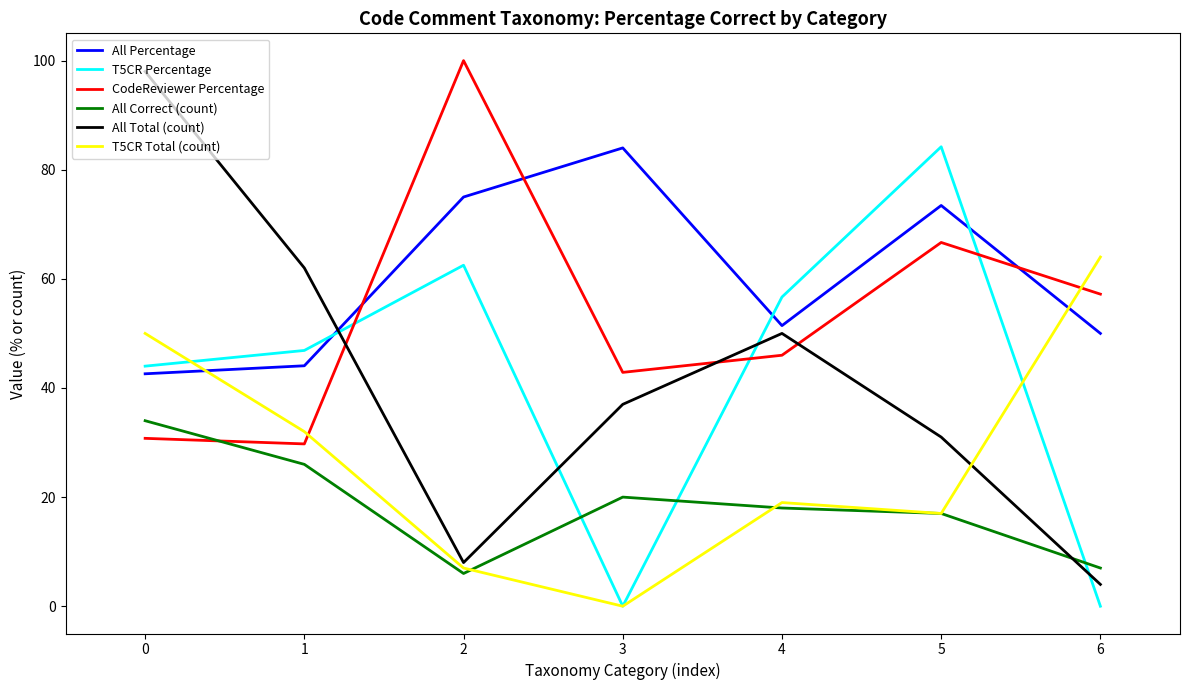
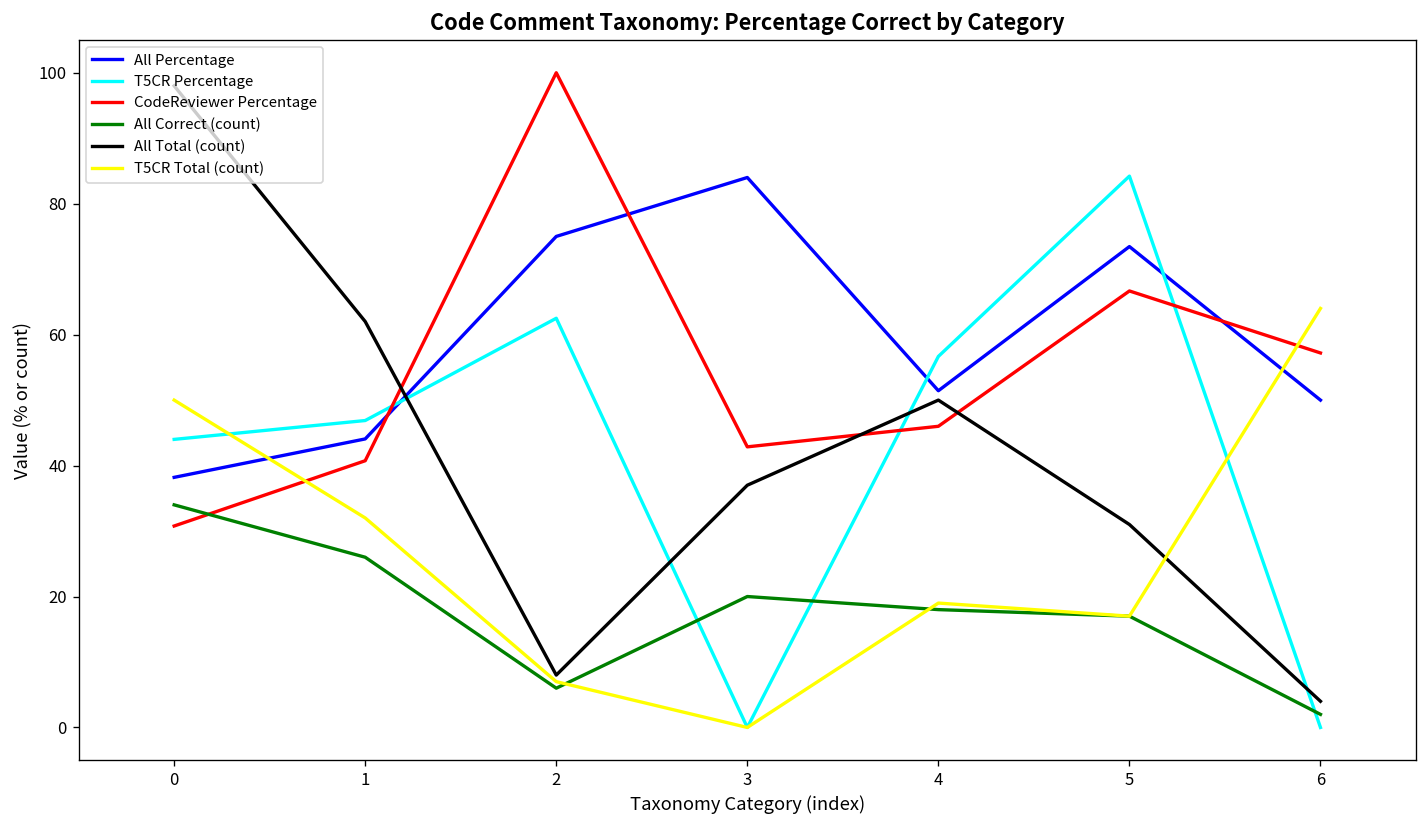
  {
    "All Percentage": {
-     "0": 43,
+     "0": 38,
      "1": 44,
      "2": 75,
      "3": 84,
      "4": 51,
      "5": 73,
      "6": 50
    },
    "T5CR Percentage": {
      "0": 44,
      "1": 47,
      "2": 63,
      "4": 57,
      "5": 84,
      "6": 0
    },
    "CodeReviewer Percentage": {
      "0": 31,
-     "1": 30,
+     "1": 41,
      "2": 100,
      "3": 43,
      "4": 46,
      "5": 67,
      "6": 57
    },
    "All Correct (count)": {
      "0": 34,
      "1": 26,
      "2": 6,
      "3": 20,
      "4": 18,
-     "6": 7
+     "6": 2
    },
    "All Total (count)": {
      "1": 62,
      "2": 8,
      "3": 37,
      "4": 50,
      "5": 31,
      "6": 4
    },
    "T5CR Total (count)": {
      "0": 50,
      "1": 32,
      "2": 7,
      "4": 19,
      "6": 64
    }
  }
